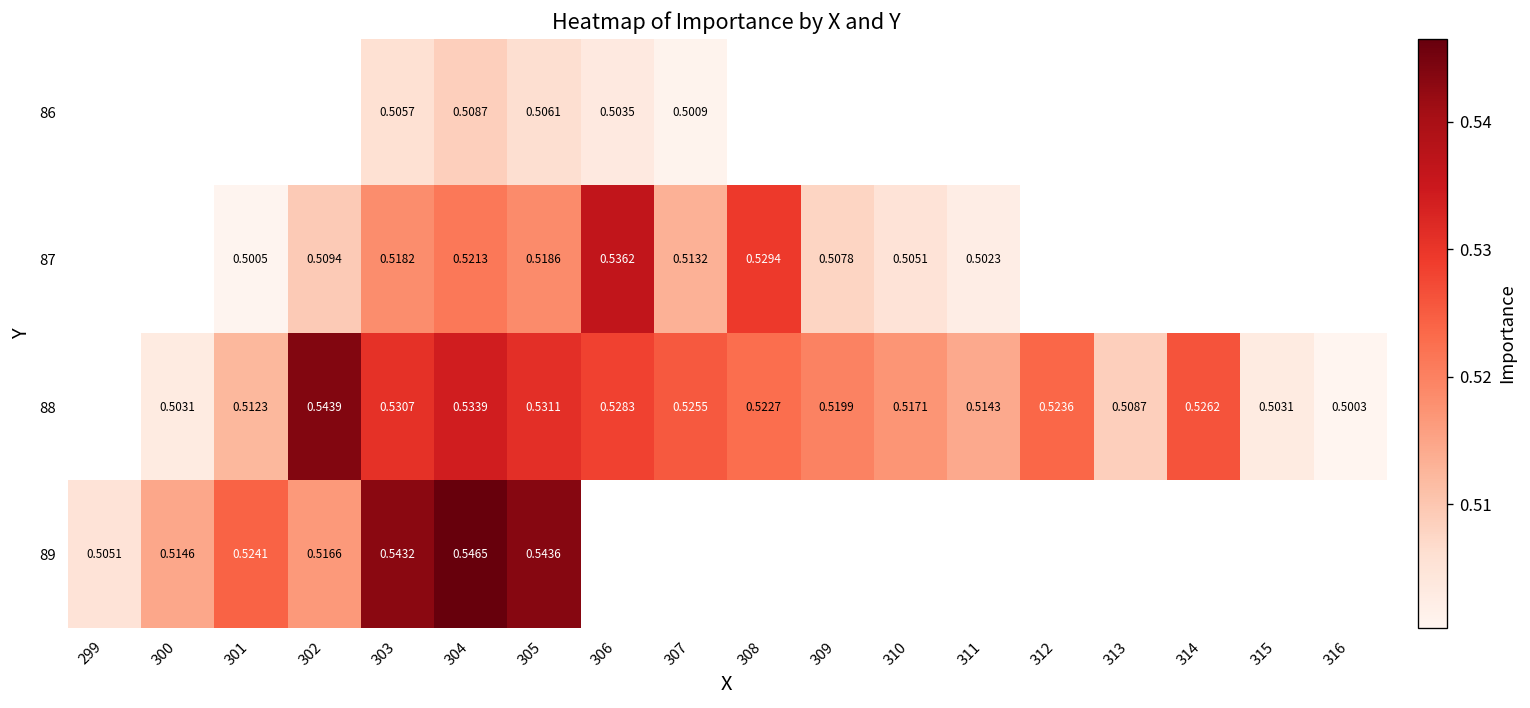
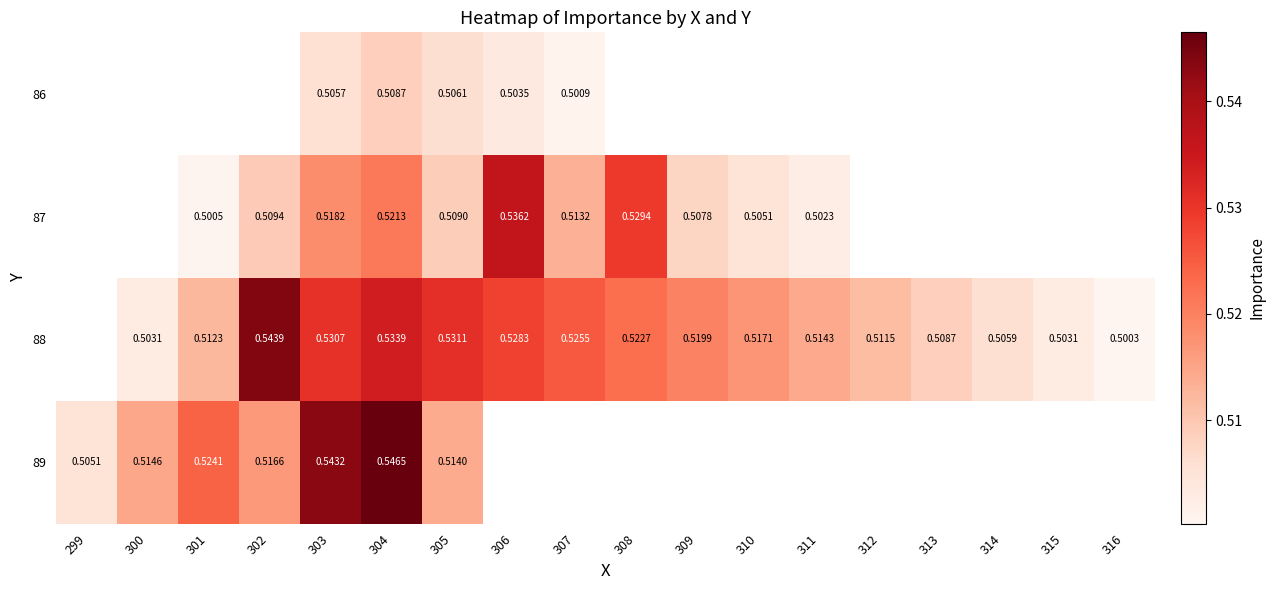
  {
    "86": {
      "303": 0.5057,
      "304": 0.5087,
      "305": 0.5061,
      "306": 0.5035,
      "307": 0.5009
    },
    "87": {
      "301": 0.5005,
      "302": 0.5094,
      "303": 0.5182,
      "304": 0.5213,
-     "305": 0.5186,
+     "305": 0.5090,
      "306": 0.5362,
      "307": 0.5132,
      "308": 0.5294,
      "309": 0.5078,
      "310": 0.5051,
      "311": 0.5023
    },
    "88": {
      "300": 0.5031,
      "301": 0.5123,
      "302": 0.5439,
      "303": 0.5307,
      "304": 0.5339,
      "305": 0.5311,
      "306": 0.5283,
      "307": 0.5255,
      "308": 0.5227,
      "309": 0.5199,
      "310": 0.5171,
      "311": 0.5143,
-     "312": 0.5236,
+     "312": 0.5115,
      "313": 0.5087,
-     "314": 0.5262,
+     "314": 0.5059,
      "315": 0.5031,
      "316": 0.5003
    },
    "89": {
      "299": 0.5051,
      "300": 0.5146,
      "301": 0.5241,
      "302": 0.5166,
      "303": 0.5432,
      "304": 0.5465,
-     "305": 0.5436
+     "305": 0.5140
    }
  }
